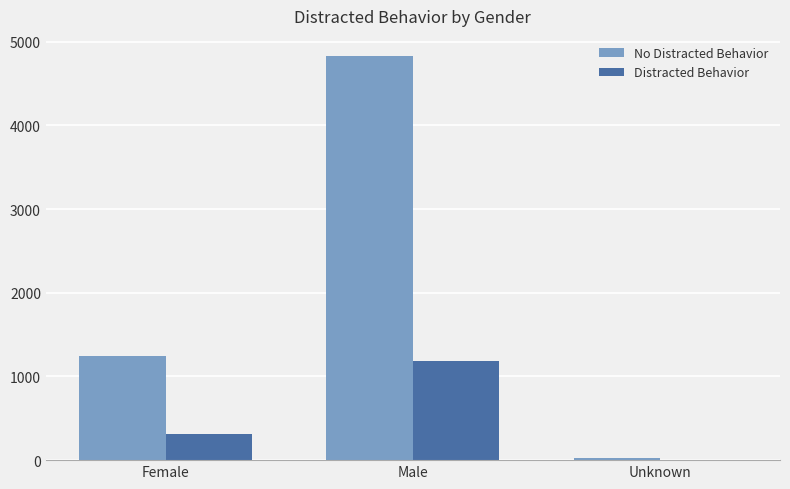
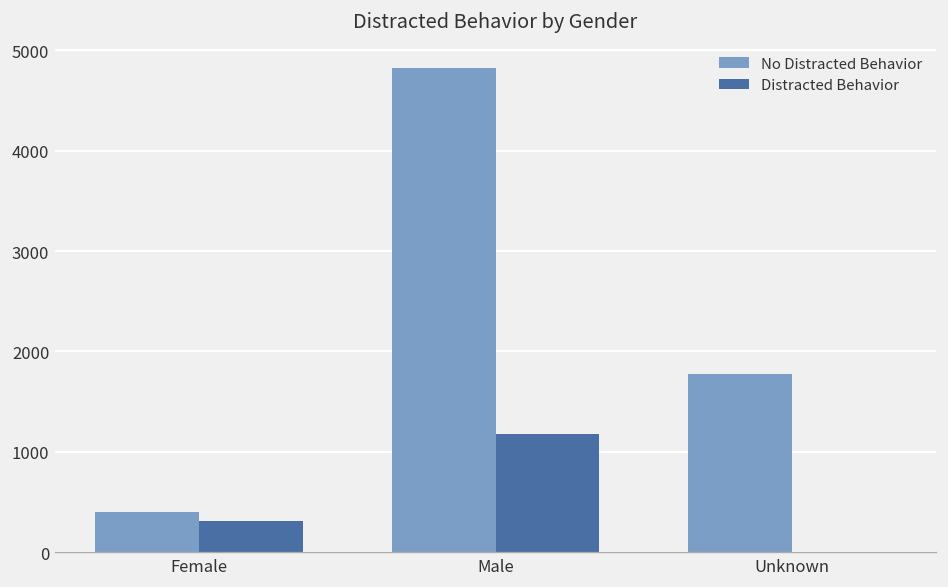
  {
    "No Distracted Behavior": {
-     "Female": 1200,
+     "Female": 400,
      "Male": 4800,
-     "Unknown": 0
+     "Unknown": 1800
    },
    "Distracted Behavior": {
      "Female": 300,
      "Male": 1200
    }
  }
